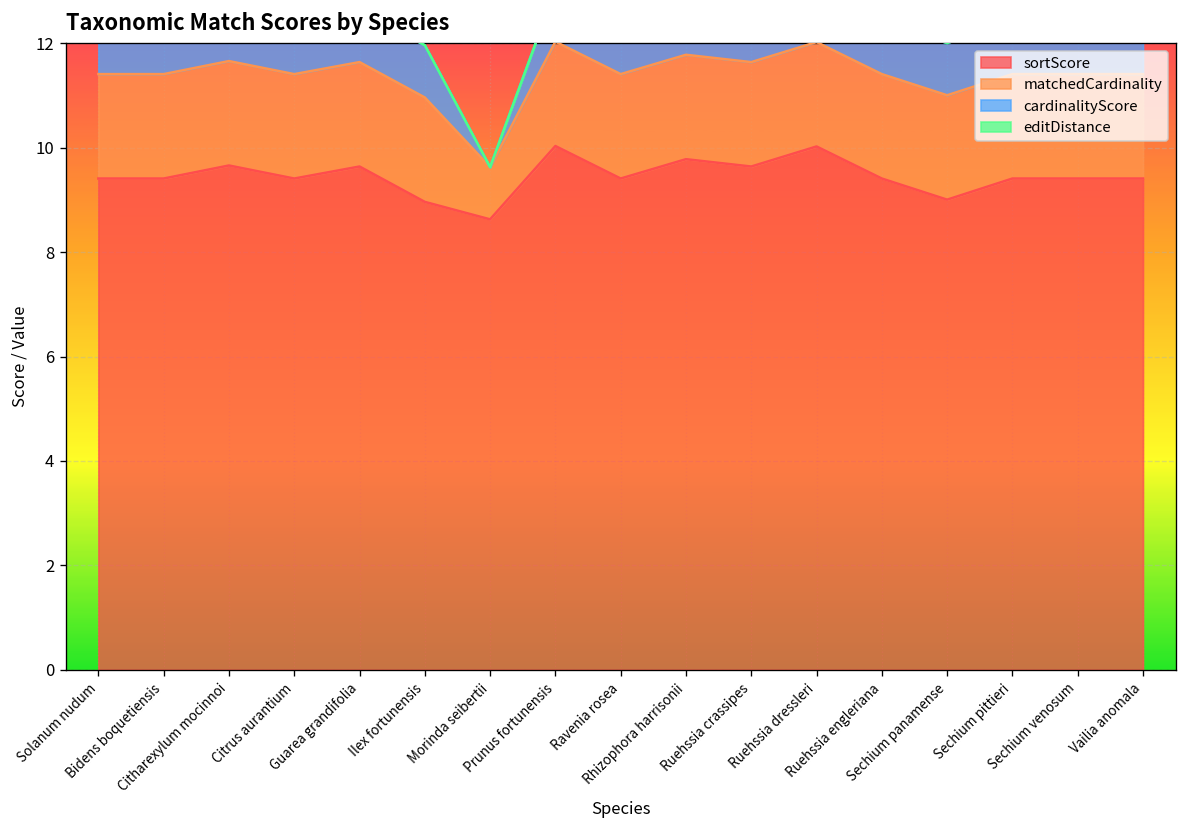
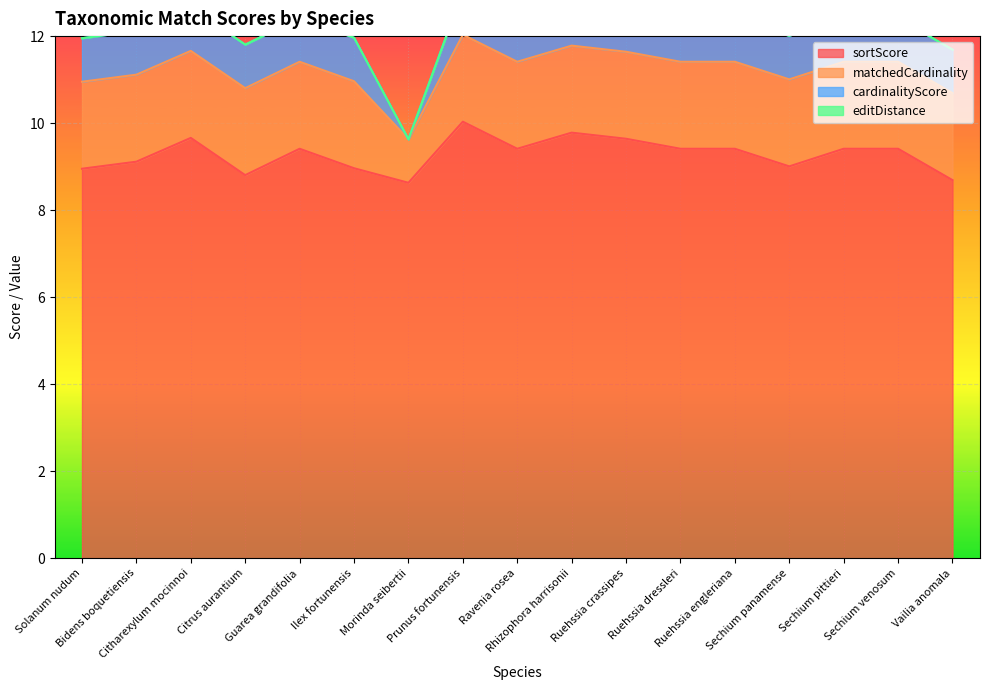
  {
    "sortScore": {
-     "Solanum nudum": 9.4,
-     "Bidens boquetiensis": 9.4,
+     "Solanum nudum": 9.0,
+     "Bidens boquetiensis": 9.1,
      "Citharexylum mocinnoi": 9.7,
-     "Citrus aurantium": 9.4,
-     "Guarea grandifolia": 9.6,
+     "Citrus aurantium": 8.8,
+     "Guarea grandifolia": 9.4,
      "Ilex fortunensis": 9.0,
      "Morinda seibertii": 8.6,
      "Prunus fortunensis": 10.0,
      "Ravenia rosea": 9.4,
      "Rhizophora harrisonii": 9.8,
      "Ruehssia crassipes": 9.6,
-     "Ruehssia dressleri": 10.0,
+     "Ruehssia dressleri": 9.4,
      "Ruehssia engleriana": 9.4,
      "Sechium panamense": 9.0,
      "Sechium pittieri": 9.4,
      "Sechium venosum": 9.4,
-     "Vailia anomala": 9.4
+     "Vailia anomala": 8.7
    },
    "matchedCardinality": {
      "Solanum nudum": 2.0,
      "Bidens boquetiensis": 2.0,
      "Citharexylum mocinnoi": 2.0,
      "Citrus aurantium": 2.0,
      "Guarea grandifolia": 2.0,
      "Ilex fortunensis": 2.0,
      "Prunus fortunensis": 2.0,
      "Ravenia rosea": 2.0,
      "Rhizophora harrisonii": 2.0,
      "Ruehssia crassipes": 2.0,
      "Ruehssia dressleri": 2.0,
      "Ruehssia engleriana": 2.0,
      "Sechium panamense": 2.0
    }
  }
